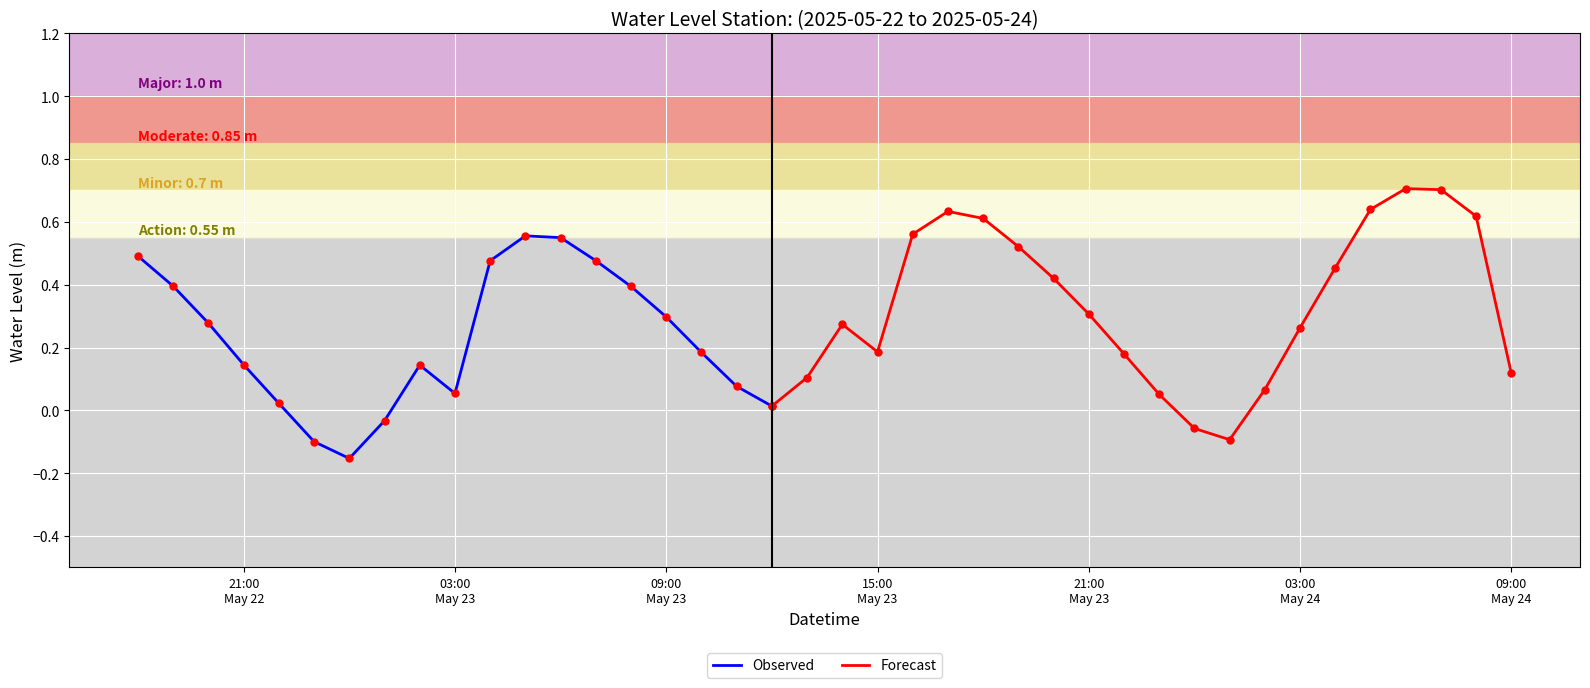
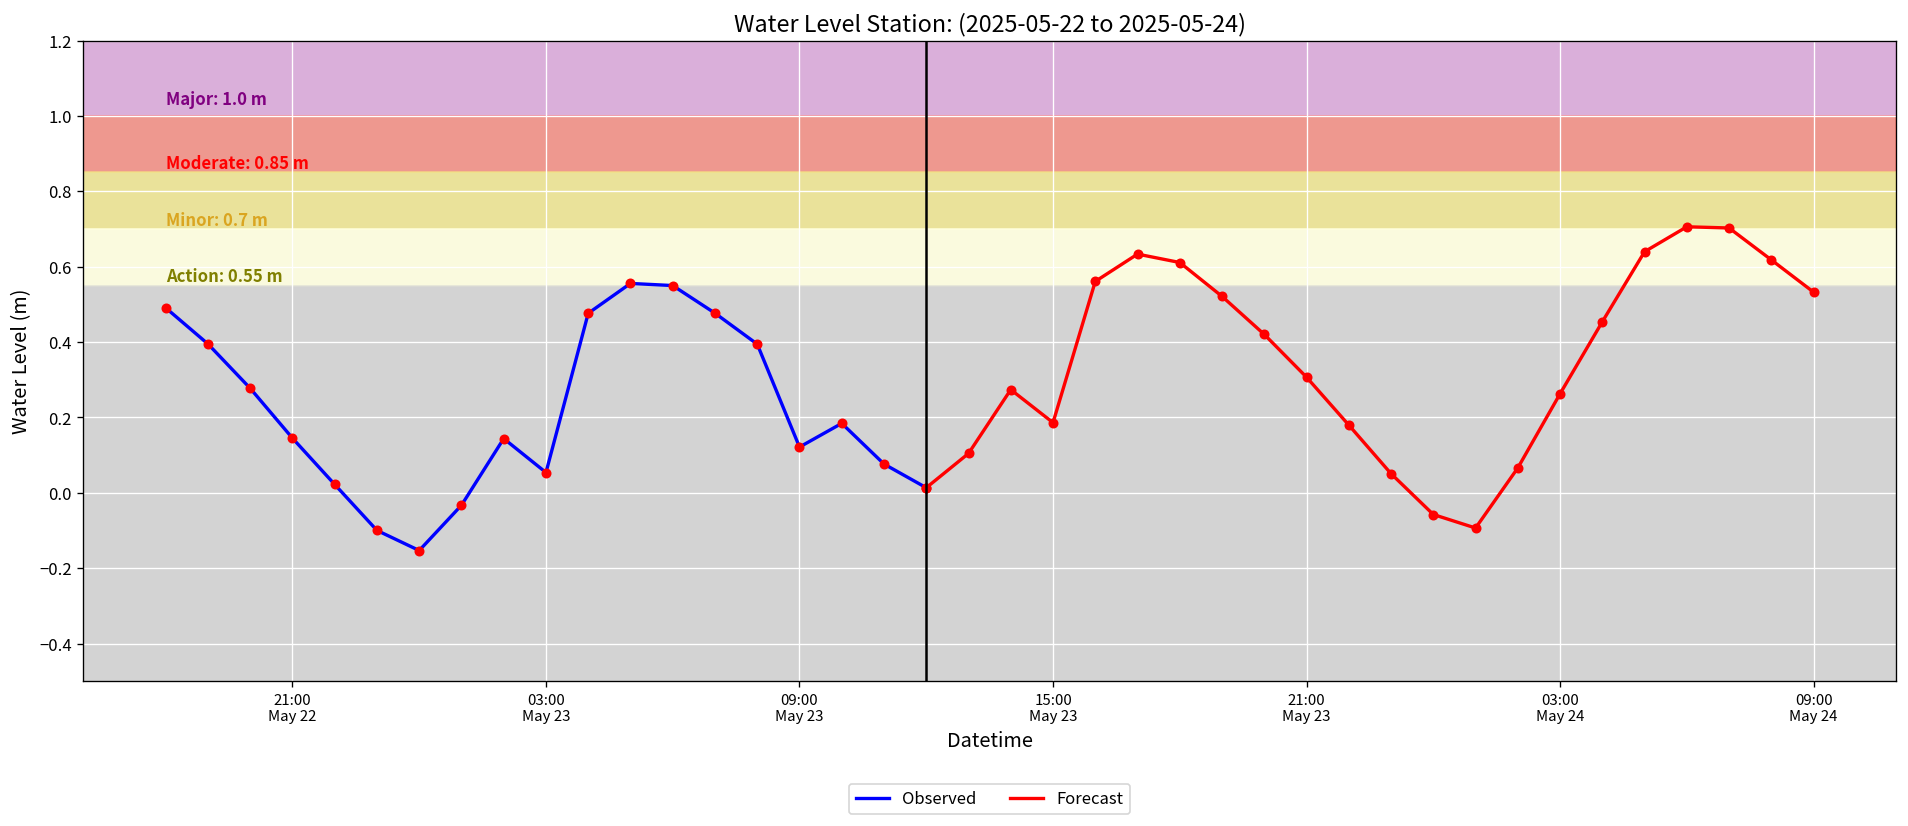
  {
    "Observed": {
      "21:00 May 22": 0.15,
      "03:00 May 23": 0.05,
-     "09:00 May 23": 0.30
+     "09:00 May 23": 0.12
    },
    "Forecast": {
      "15:00 May 23": 0.19,
      "21:00 May 23": 0.31,
      "03:00 May 24": 0.26,
-     "09:00 May 24": 0.12
+     "09:00 May 24": 0.53
    }
  }
